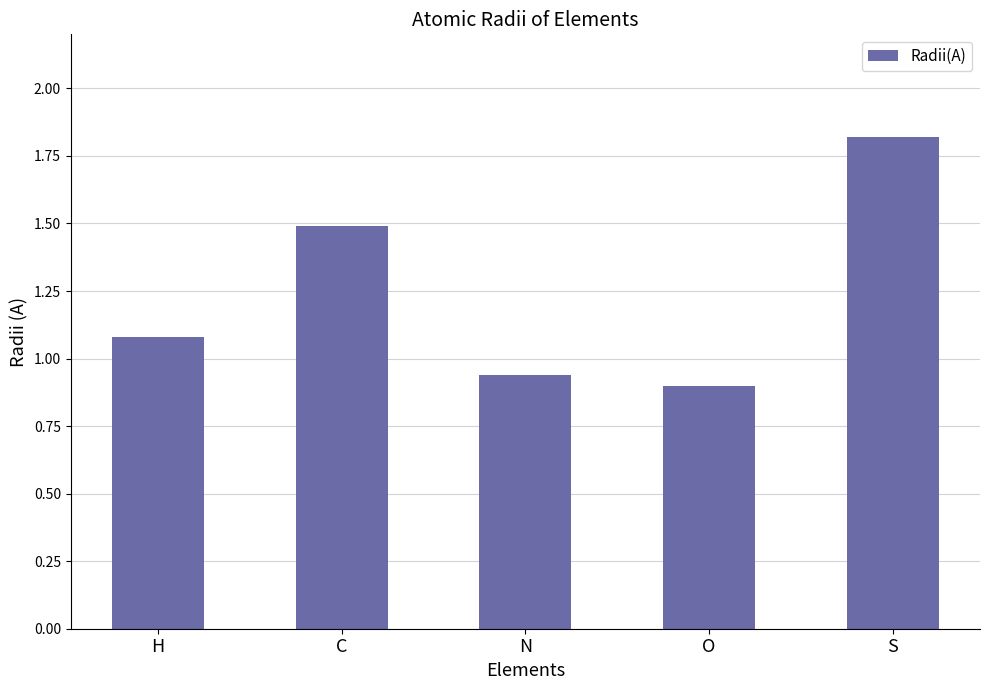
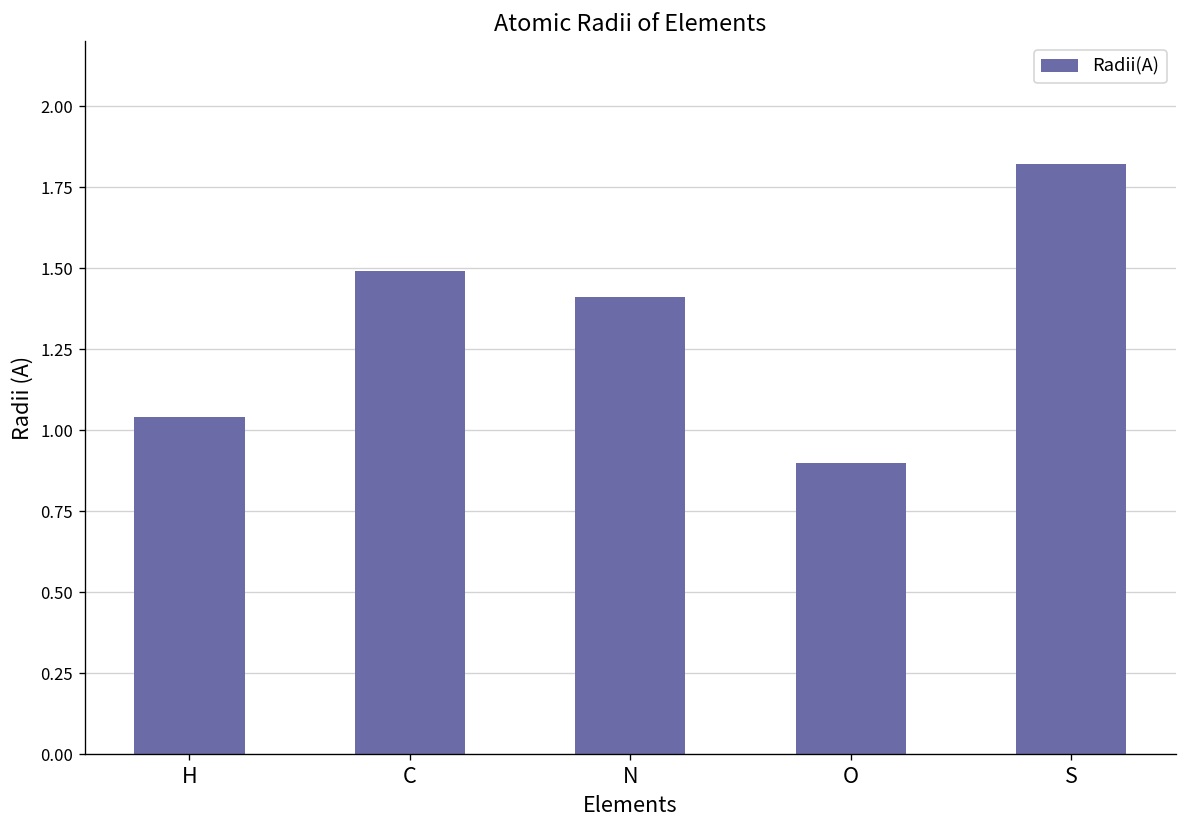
  {
-   "H": 1.08,
+   "H": 1.04,
    "C": 1.49,
-   "N": 0.94,
+   "N": 1.41,
    "O": 0.90,
    "S": 1.82
  }
